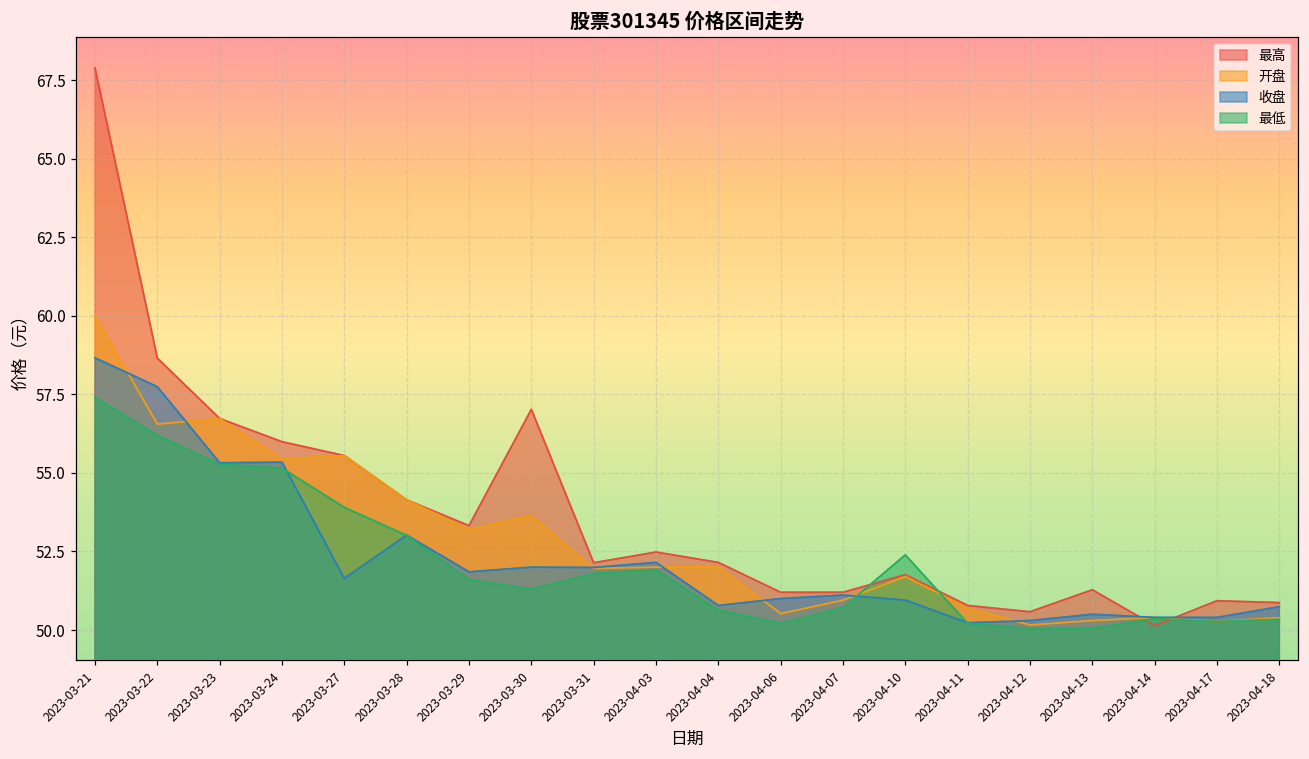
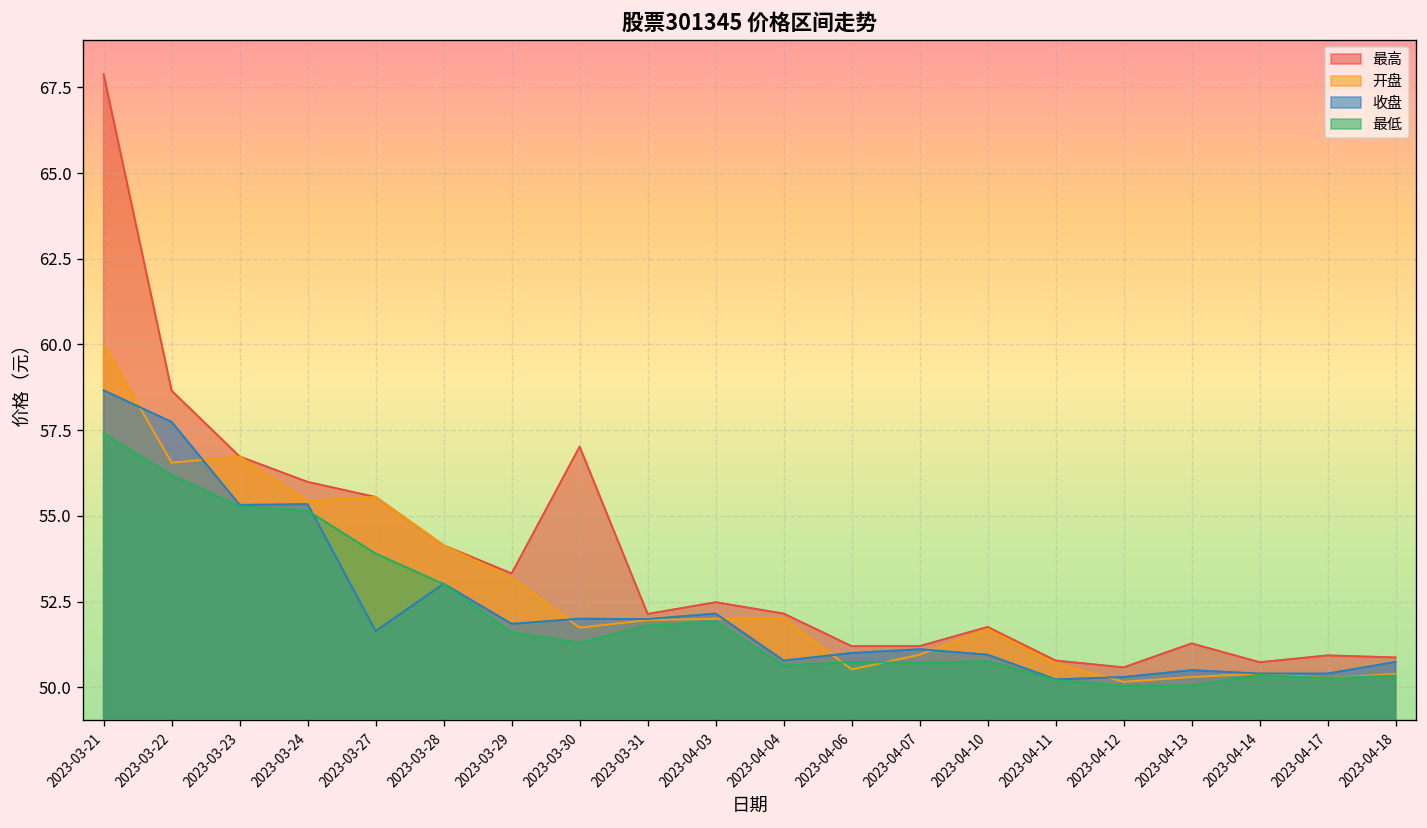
  {
    "最高": {
      "2023-03-21": 67.9,
      "2023-03-22": 58.7,
      "2023-03-24": 56.0,
      "2023-03-29": 53.3,
      "2023-03-30": 57.0,
      "2023-03-31": 52.1,
      "2023-04-03": 52.5,
      "2023-04-04": 52.2,
      "2023-04-06": 51.2,
      "2023-04-12": 50.6,
      "2023-04-13": 51.3,
-     "2023-04-14": 50.1,
+     "2023-04-14": 50.7,
      "2023-04-17": 50.9,
      "2023-04-18": 50.9
    },
    "开盘": {
      "2023-03-21": 60.0,
      "2023-03-22": 56.6,
      "2023-03-24": 55.4,
      "2023-03-29": 53.2,
-     "2023-03-30": 53.6,
+     "2023-03-30": 51.7,
      "2023-04-04": 52.0,
      "2023-04-06": 50.5,
      "2023-04-07": 51.0,
      "2023-04-12": 50.2,
      "2023-04-13": 50.3
    },
    "收盘": {
      "2023-03-21": 58.7,
      "2023-03-22": 57.7,
      "2023-03-24": 55.3,
      "2023-03-27": 51.6,
      "2023-03-29": 51.9,
      "2023-03-30": 52.0,
      "2023-04-03": 52.2,
      "2023-04-04": 50.8,
      "2023-04-06": 51.0,
      "2023-04-10": 51.0,
      "2023-04-12": 50.3,
      "2023-04-13": 50.5,
      "2023-04-17": 50.4,
      "2023-04-18": 50.7
    },
    "最低": {
      "2023-03-21": 57.4,
      "2023-03-22": 56.2,
      "2023-03-24": 55.2,
      "2023-03-27": 53.9,
      "2023-03-29": 51.6,
      "2023-03-30": 51.3,
      "2023-03-31": 51.8,
      "2023-04-04": 50.6,
-     "2023-04-06": 50.2,
+     "2023-04-06": 50.7,
      "2023-04-07": 50.7,
-     "2023-04-10": 52.4,
+     "2023-04-10": 50.8,
      "2023-04-12": 50.0,
      "2023-04-13": 50.1
    }
  }
